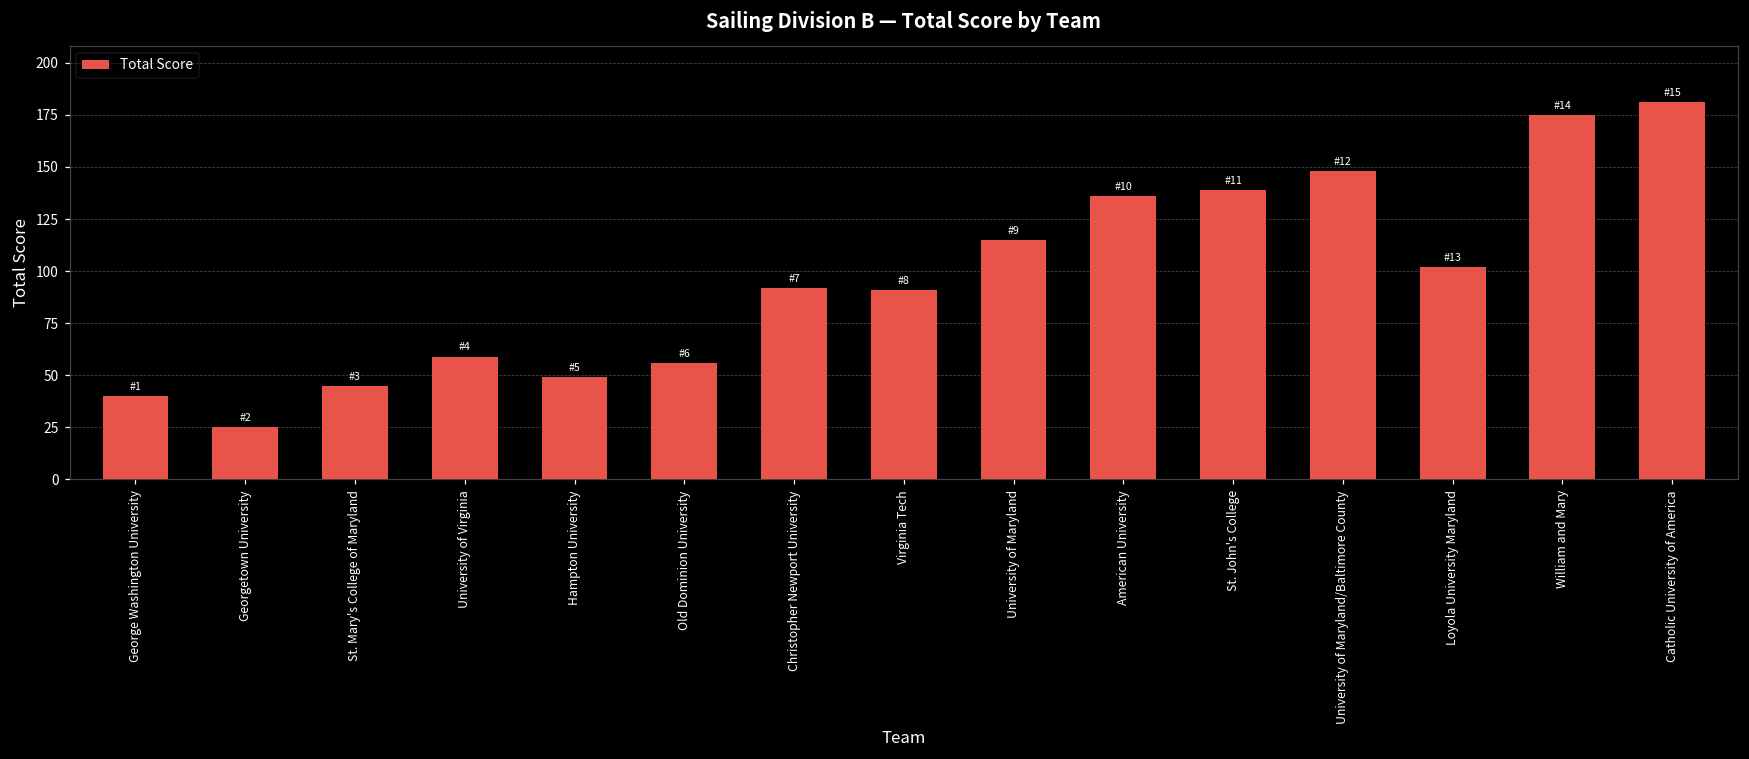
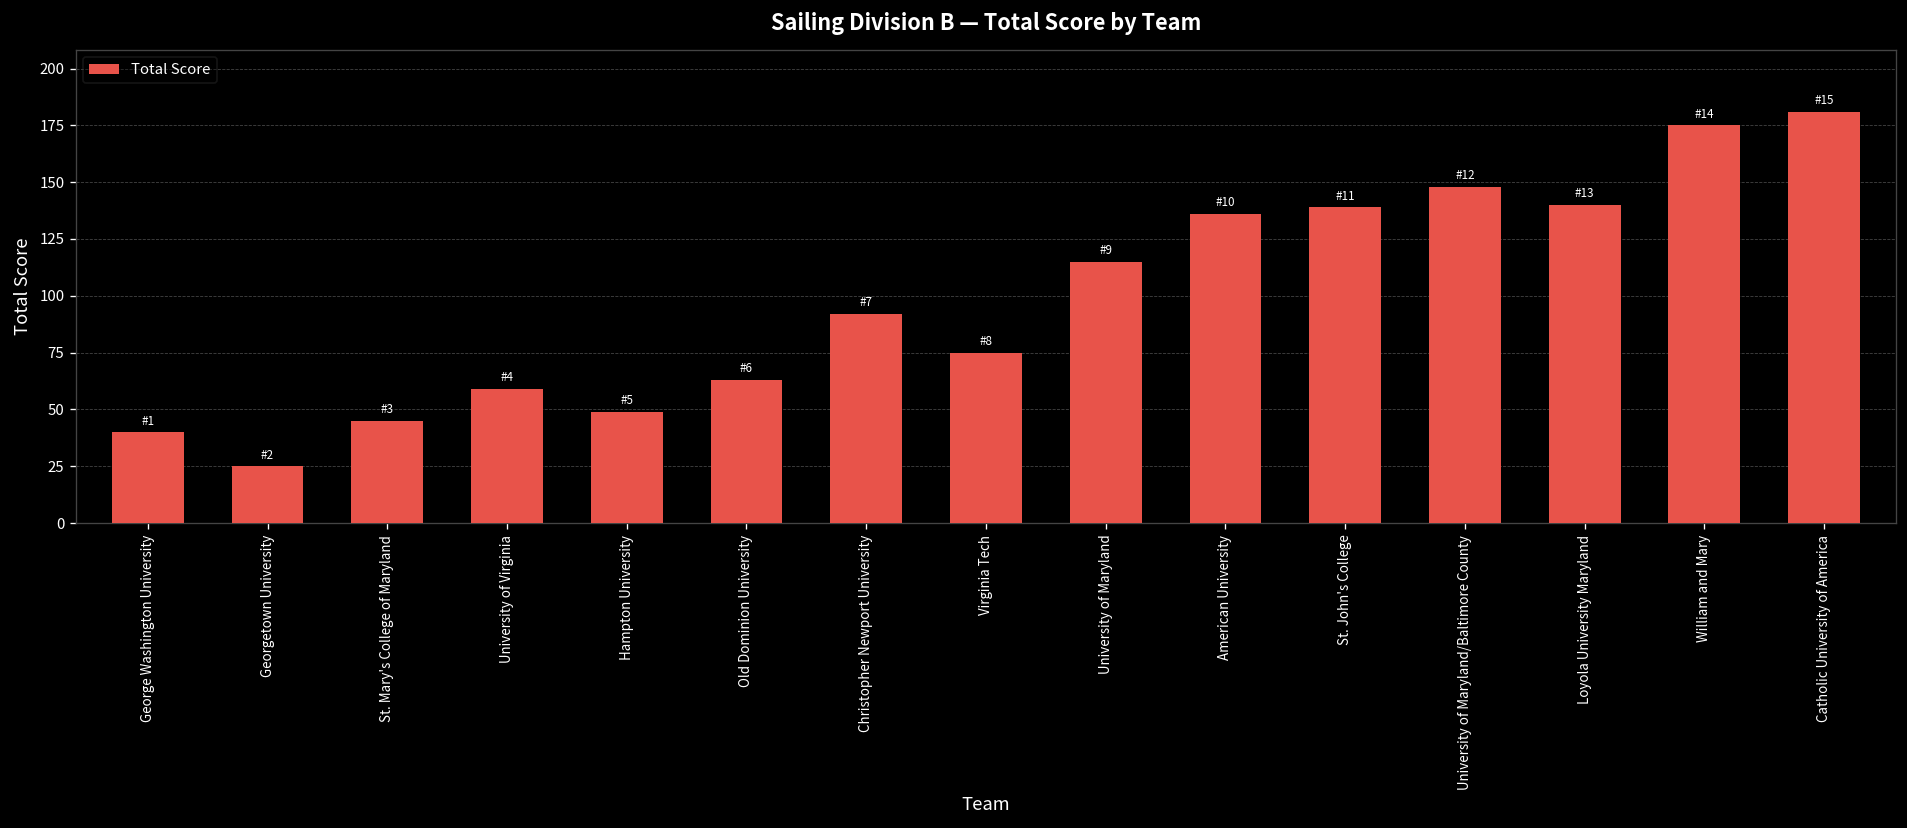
  {
-   "Old Dominion University": 56,
-   "Virginia Tech": 91,
-   "Loyola University Maryland": 102
+   "Old Dominion University": 63,
+   "Virginia Tech": 75,
+   "Loyola University Maryland": 140
  }
